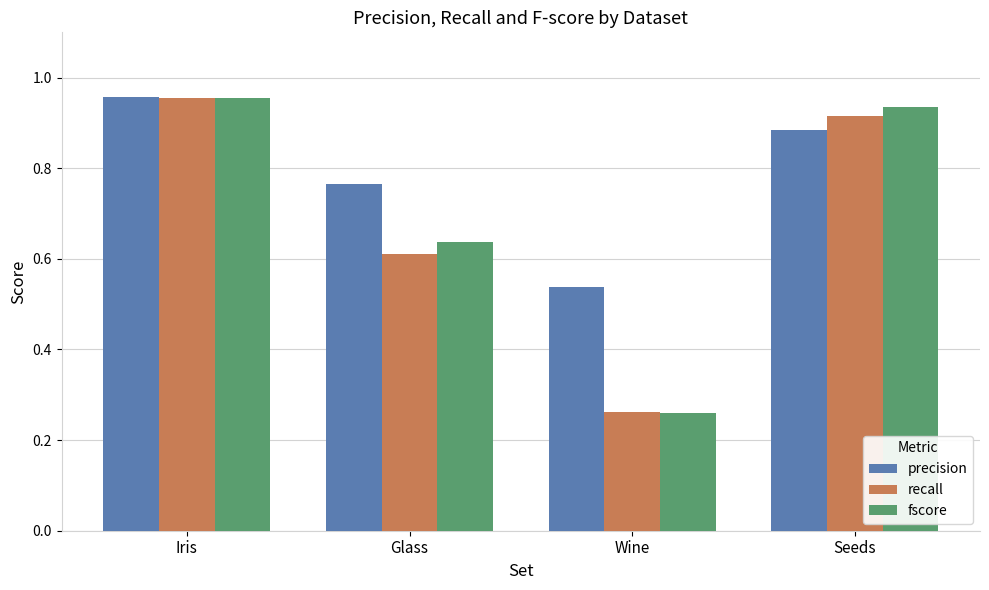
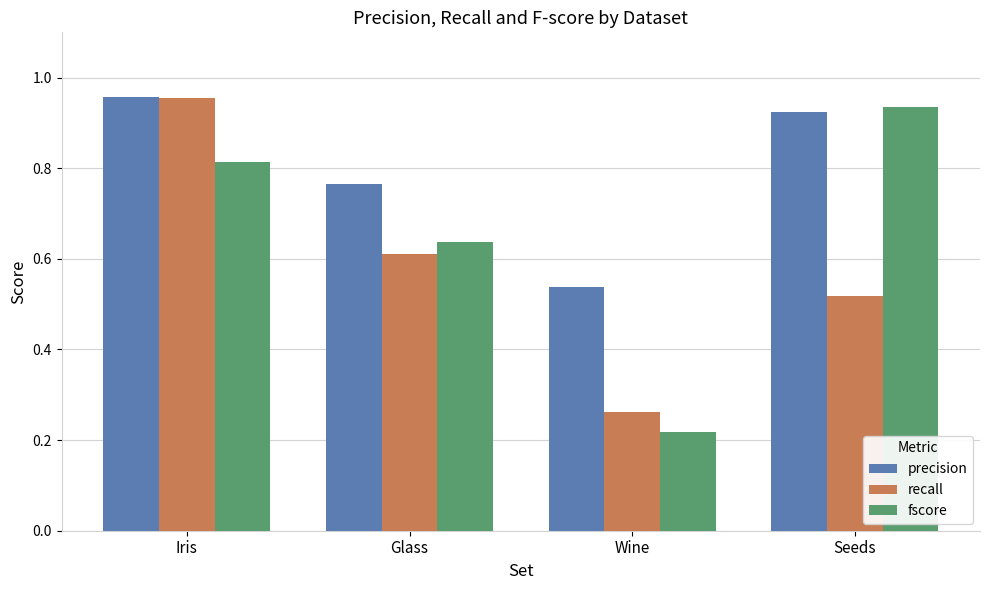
  {
    "precision": {
      "Iris": 0.96,
      "Glass": 0.76,
      "Wine": 0.54,
-     "Seeds": 0.88
+     "Seeds": 0.92
    },
    "recall": {
      "Iris": 0.96,
      "Glass": 0.61,
      "Wine": 0.26,
-     "Seeds": 0.91
+     "Seeds": 0.52
    },
    "fscore": {
-     "Iris": 0.95,
+     "Iris": 0.81,
      "Glass": 0.64,
-     "Wine": 0.26,
+     "Wine": 0.22,
      "Seeds": 0.94
    }
  }
